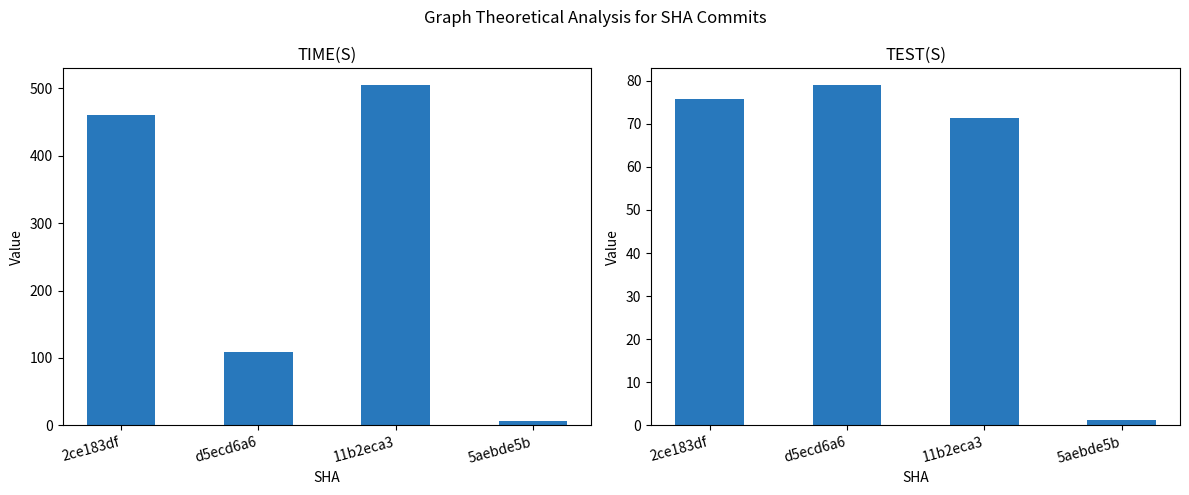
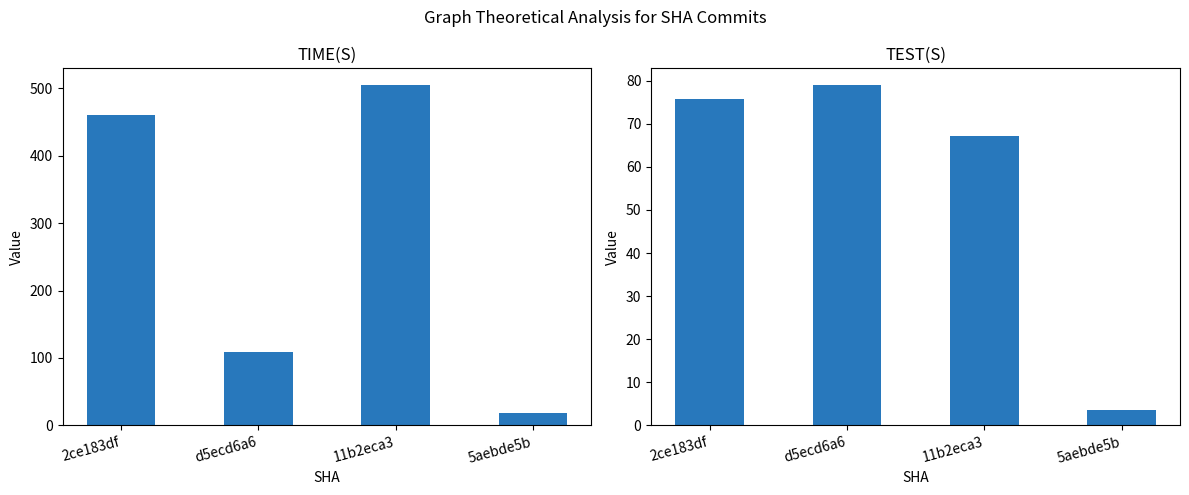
  {
    "TIME(S)": {
      "2ce183df": 460,
      "d5ecd6a6": 110,
      "11b2eca3": 500,
-     "5aebde5b": 10
+     "5aebde5b": 20
    },
    "TEST(S)": {
      "2ce183df": 76,
      "d5ecd6a6": 79,
-     "11b2eca3": 71,
-     "5aebde5b": 1
+     "11b2eca3": 67,
+     "5aebde5b": 3
    }
  }
